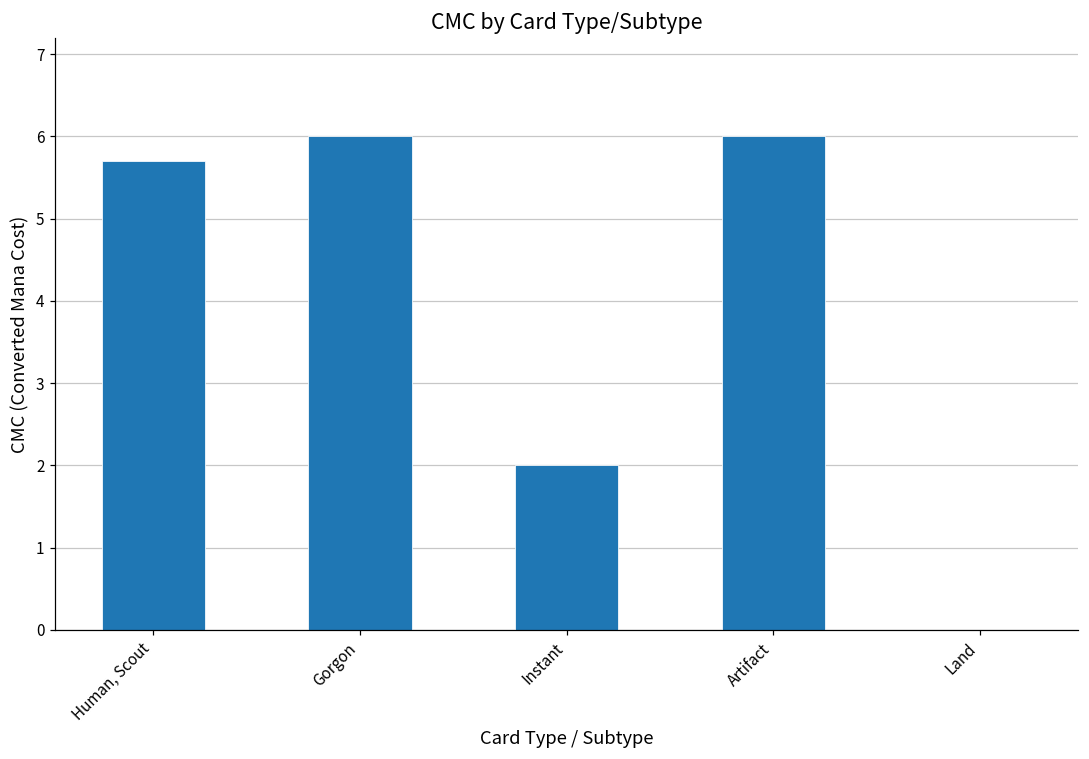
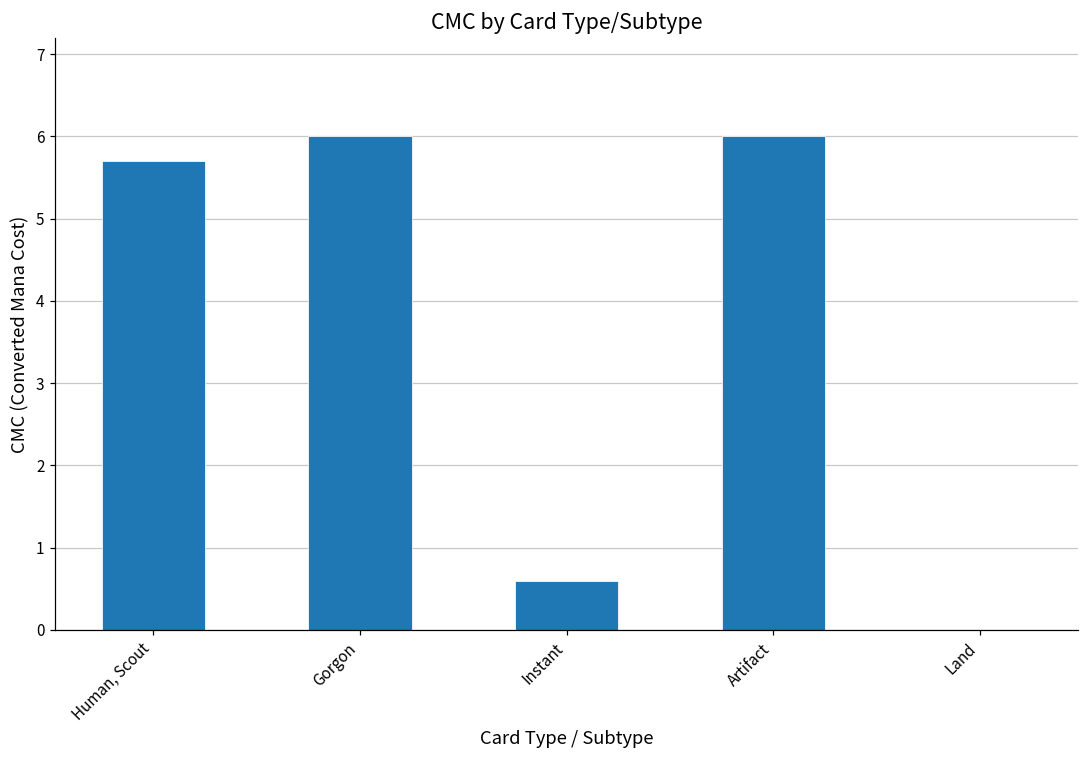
  {
    "Human, Scout": 5.7,
    "Gorgon": 6.0,
-   "Instant": 2.0,
+   "Instant": 0.6,
    "Artifact": 6.0,
    "Land": 0.0
  }
